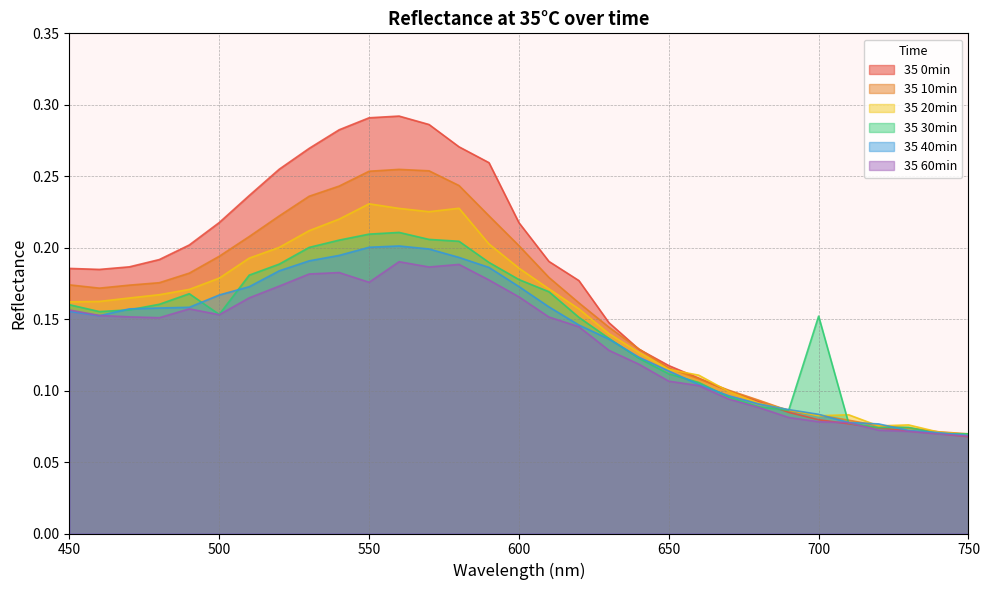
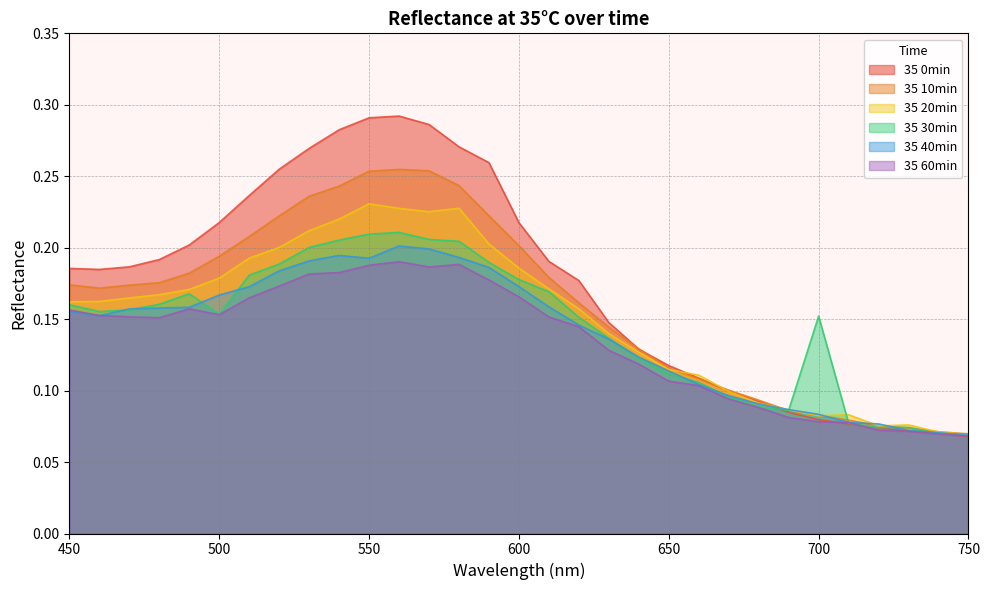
  {
    "35 30min": {
      "450": 0.160,
      "550": 0.210,
      "600": 0.178,
      "650": 0.112,
      "700": 0.152
    },
    "35 40min": {
      "500": 0.167,
-     "550": 0.200,
+     "550": 0.193,
      "600": 0.173
    },
    "35 60min": {
-     "550": 0.176,
+     "550": 0.188,
      "600": 0.166,
      "650": 0.107
    }
  }
